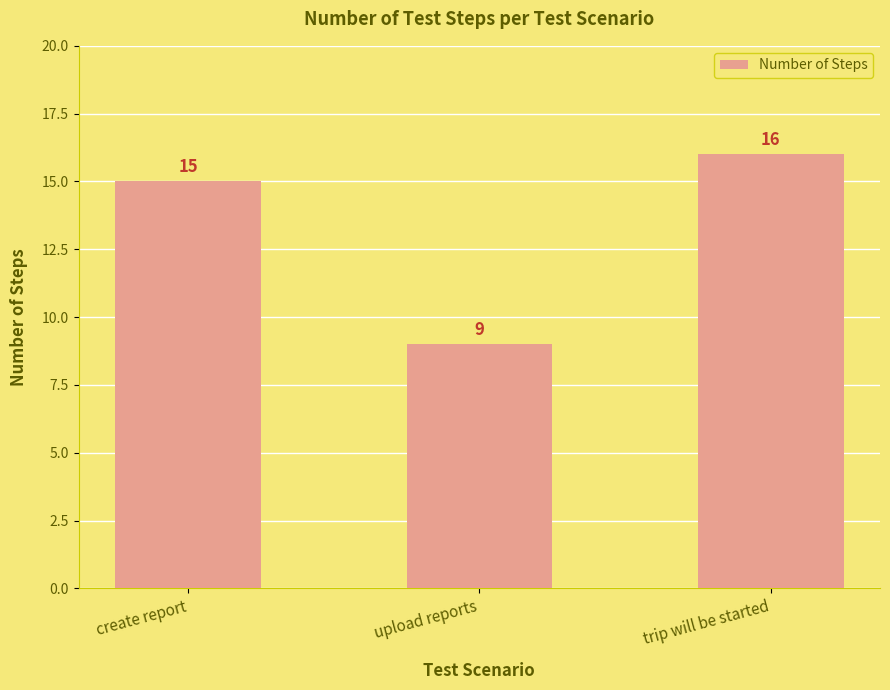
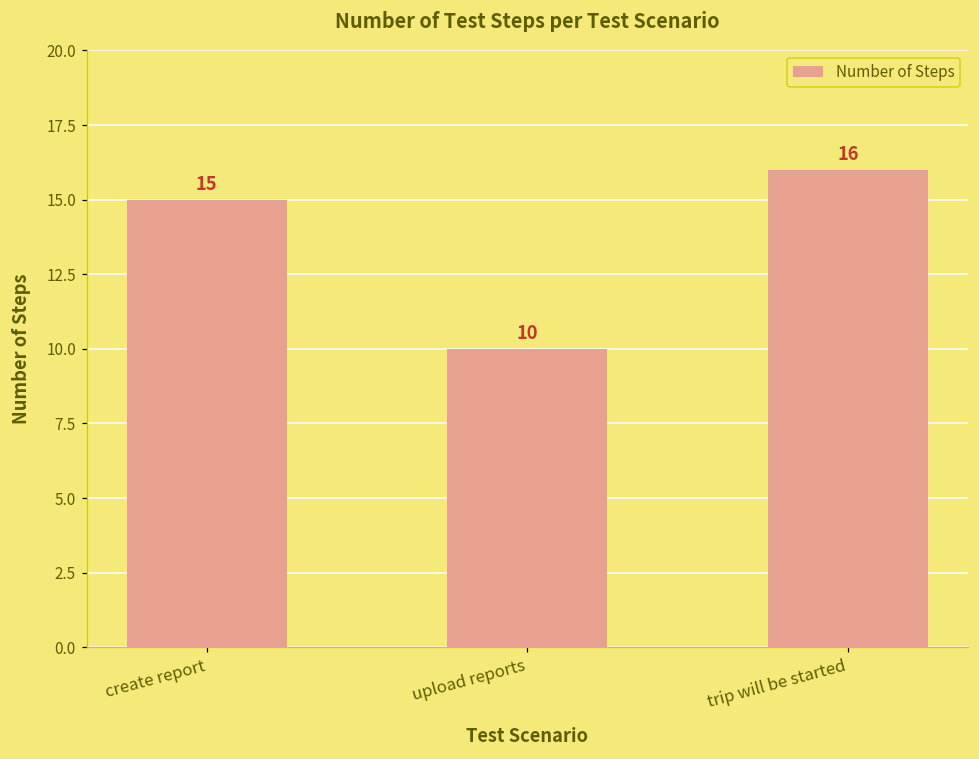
  {
    "create report": 15,
-   "upload reports": 9,
+   "upload reports": 10,
    "trip will be started": 16
  }
